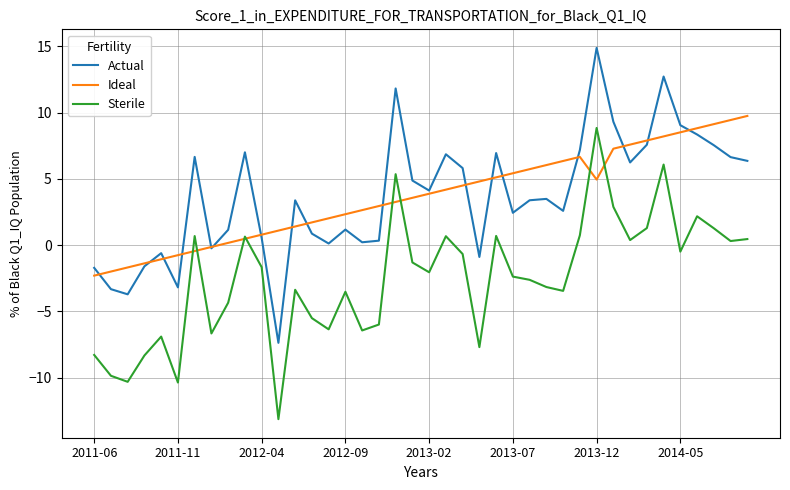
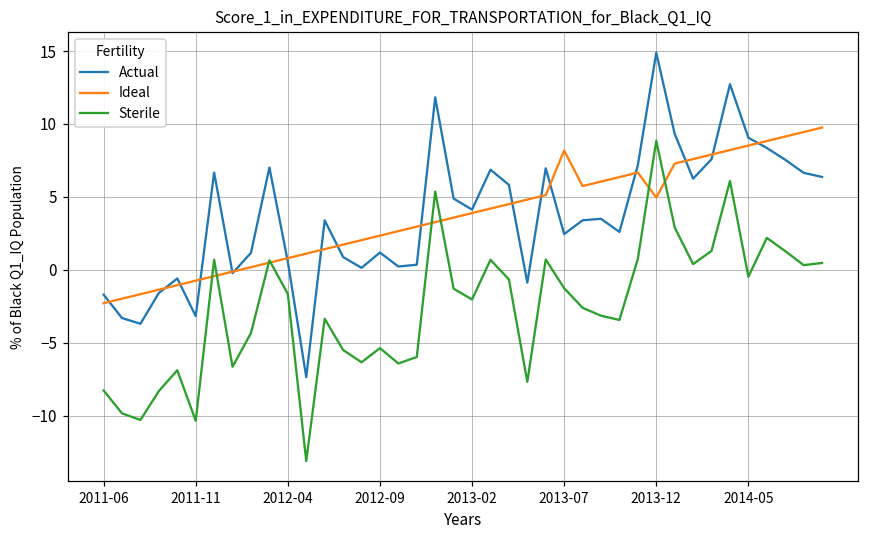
  {
    "Actual": {
      "2011-06": -1.7,
      "2011-11": -3.2,
      "2012-04": 0.5,
      "2012-09": 1.2,
      "2013-02": 4.1,
      "2013-07": 2.4,
      "2013-12": 14.9,
      "2014-05": 9.1
    },
    "Ideal": {
      "2011-06": -2.3,
      "2011-11": -0.7,
      "2012-04": 0.8,
      "2012-09": 2.3,
      "2013-02": 3.9,
-     "2013-07": 5.4,
+     "2013-07": 8.2,
      "2013-12": 5.0,
      "2014-05": 8.5
    },
    "Sterile": {
      "2011-06": -8.3,
      "2011-11": -10.4,
      "2012-04": -1.7,
-     "2012-09": -3.5,
+     "2012-09": -5.4,
      "2013-02": -2.0,
-     "2013-07": -2.4,
+     "2013-07": -1.3,
      "2013-12": 8.9,
      "2014-05": -0.5
    }
  }
